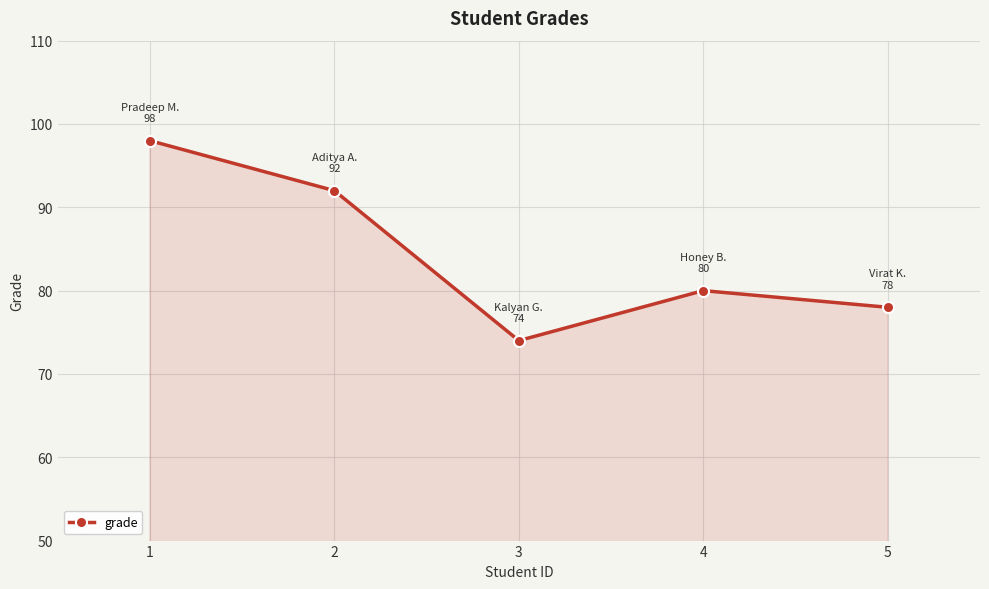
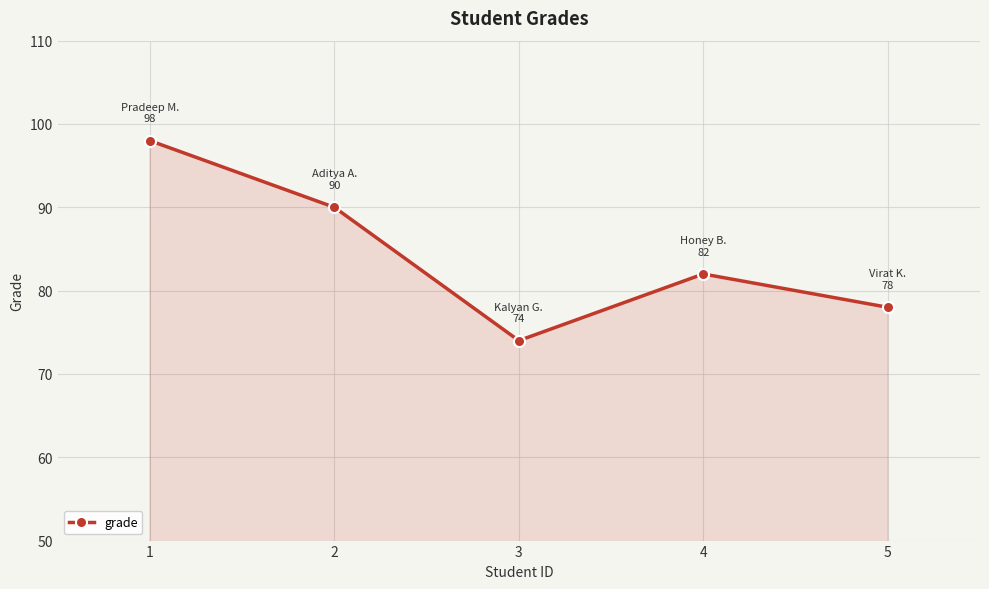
  {
    "1": 98,
-   "2": 92,
+   "2": 90,
    "3": 74,
-   "4": 80,
+   "4": 82,
    "5": 78
  }
